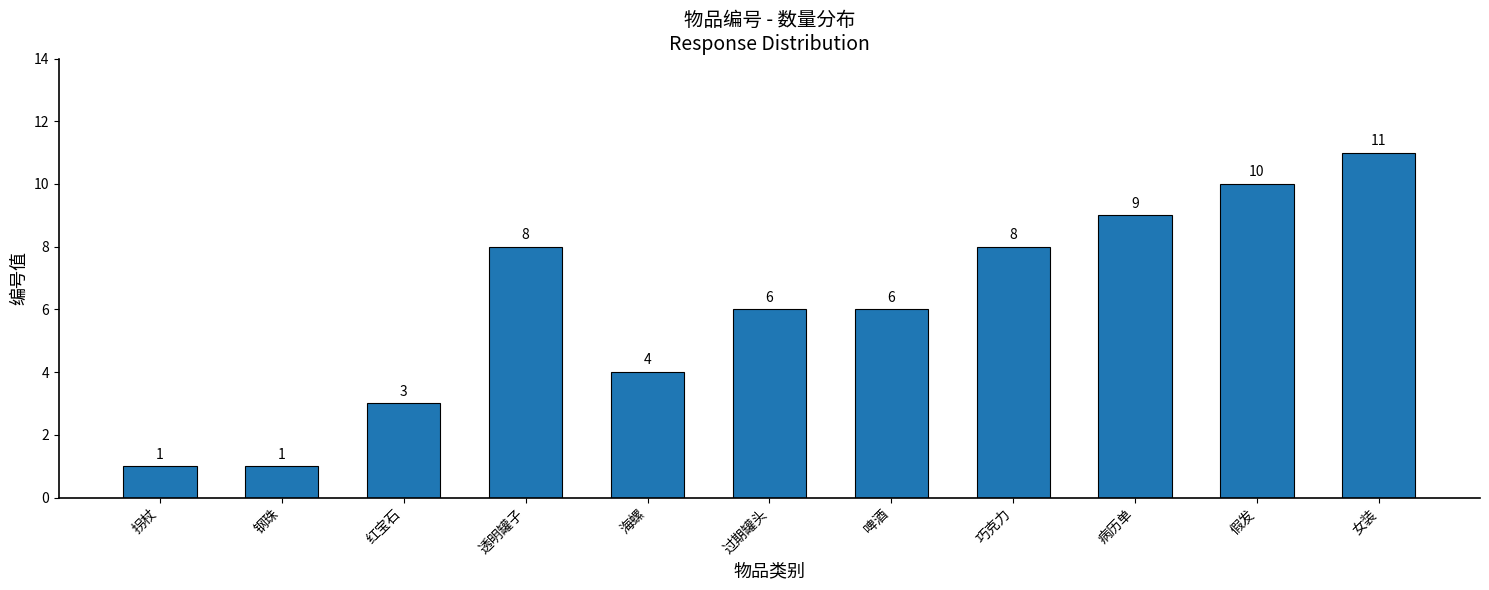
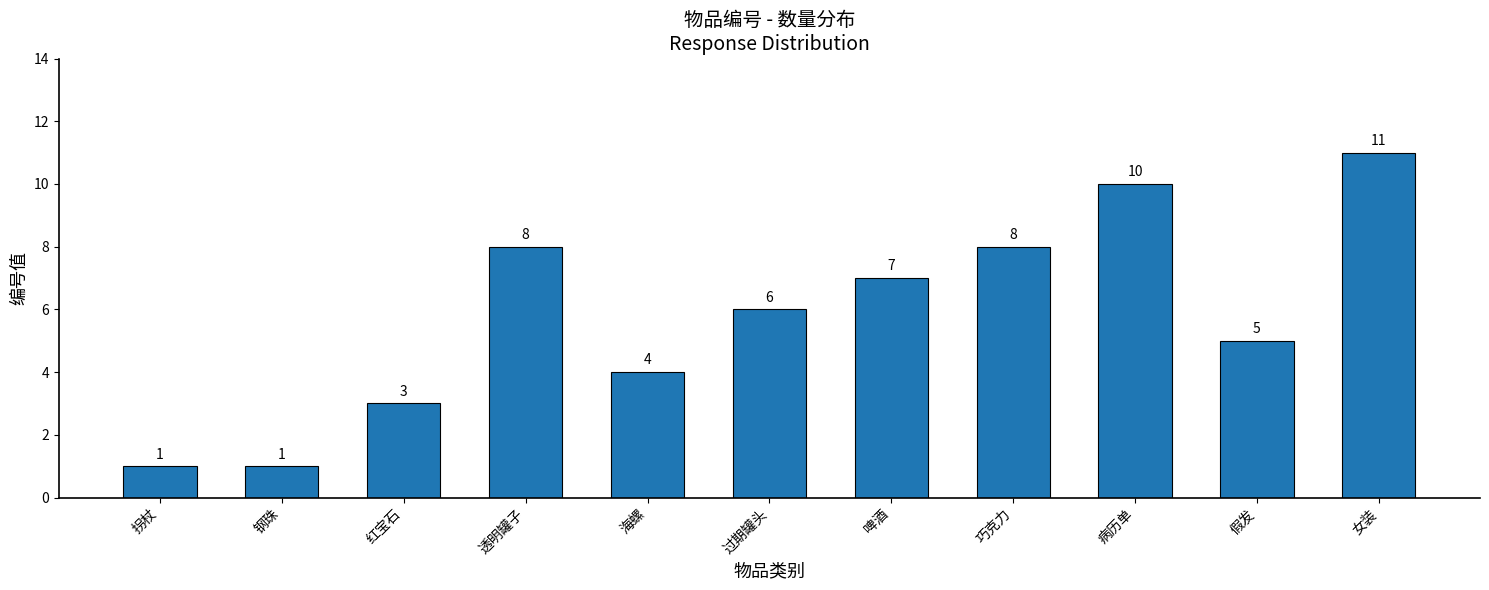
  {
    "拐杖": 1,
    "钢珠": 1,
    "红宝石": 3,
    "透明罐子": 8,
    "海螺": 4,
    "过期罐头": 6,
-   "啤酒": 6,
+   "啤酒": 7,
    "巧克力": 8,
-   "病历单": 9,
-   "假发": 10,
+   "病历单": 10,
+   "假发": 5,
    "女装": 11
  }
